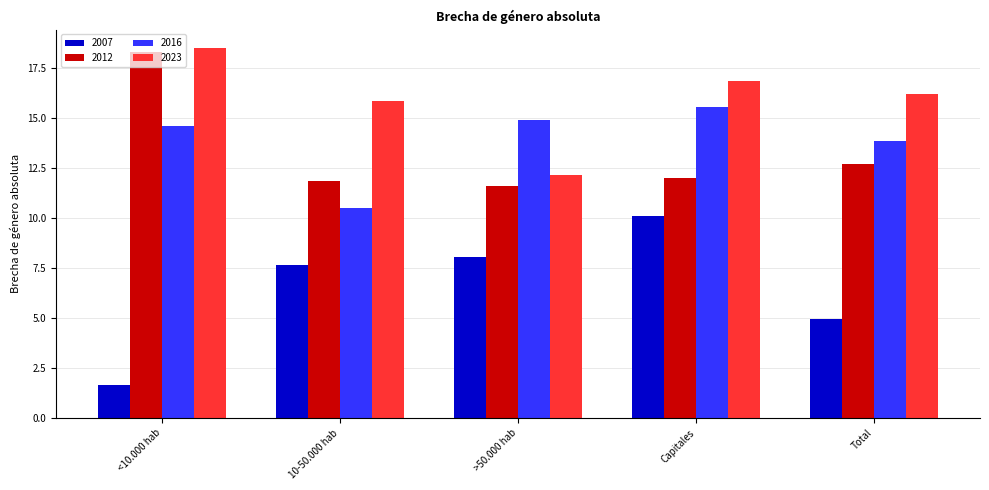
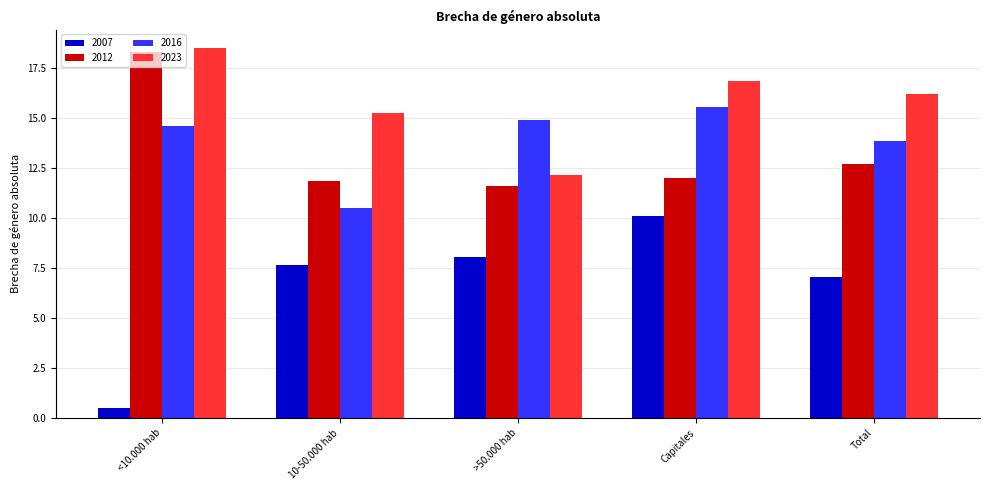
  {
    "2007": {
-     "<10.000 hab": 1.6,
+     "<10.000 hab": 0.5,
      "10-50.000 hab": 7.6,
      ">50.000 hab": 8.0,
      "Capitales": 10.1,
-     "Total": 5.0
+     "Total": 7.0
    },
    "2012": {
      "10-50.000 hab": 11.9,
      ">50.000 hab": 11.6,
      "Capitales": 12.0,
      "Total": 12.7
    },
    "2016": {
      "<10.000 hab": 14.6,
      "10-50.000 hab": 10.5,
      ">50.000 hab": 14.9,
      "Capitales": 15.5,
      "Total": 13.9
    },
    "2023": {
      "<10.000 hab": 18.5,
-     "10-50.000 hab": 15.8,
+     "10-50.000 hab": 15.3,
      ">50.000 hab": 12.2,
      "Capitales": 16.8,
      "Total": 16.2
    }
  }
